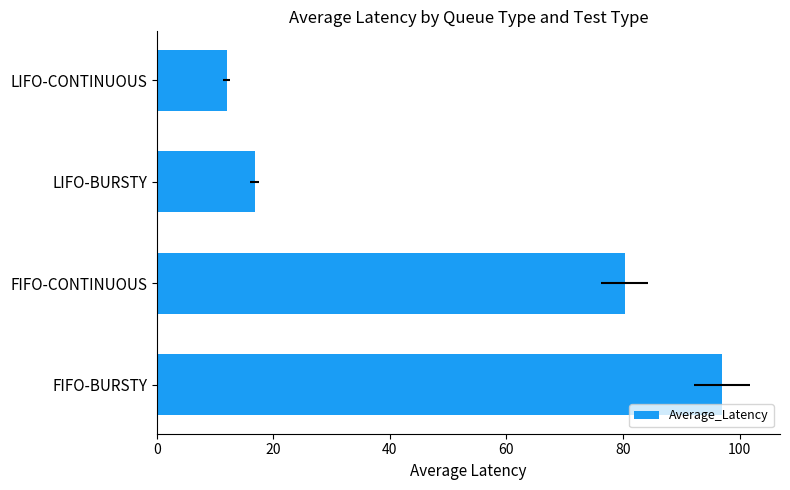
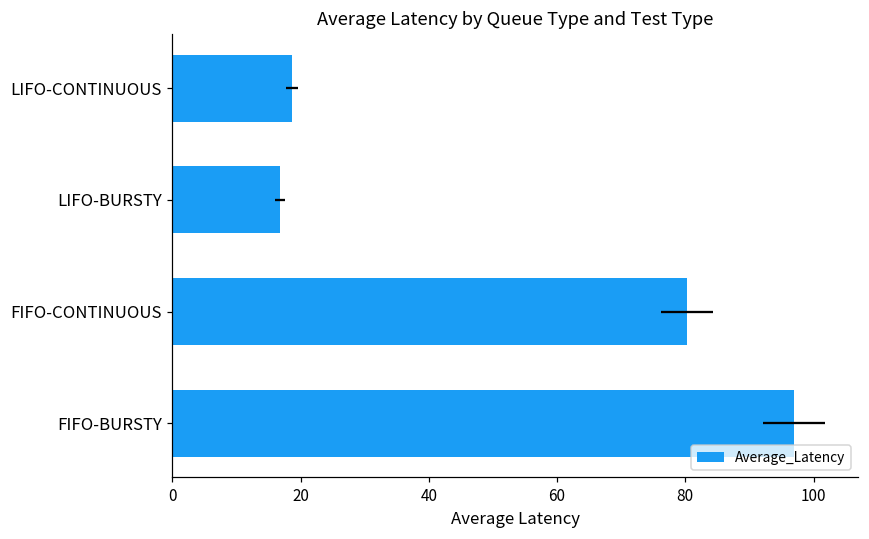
  {
-   "LIFO-CONTINUOUS": 12,
+   "LIFO-CONTINUOUS": 19,
    "LIFO-BURSTY": 17,
    "FIFO-CONTINUOUS": 80,
    "FIFO-BURSTY": 97
  }
